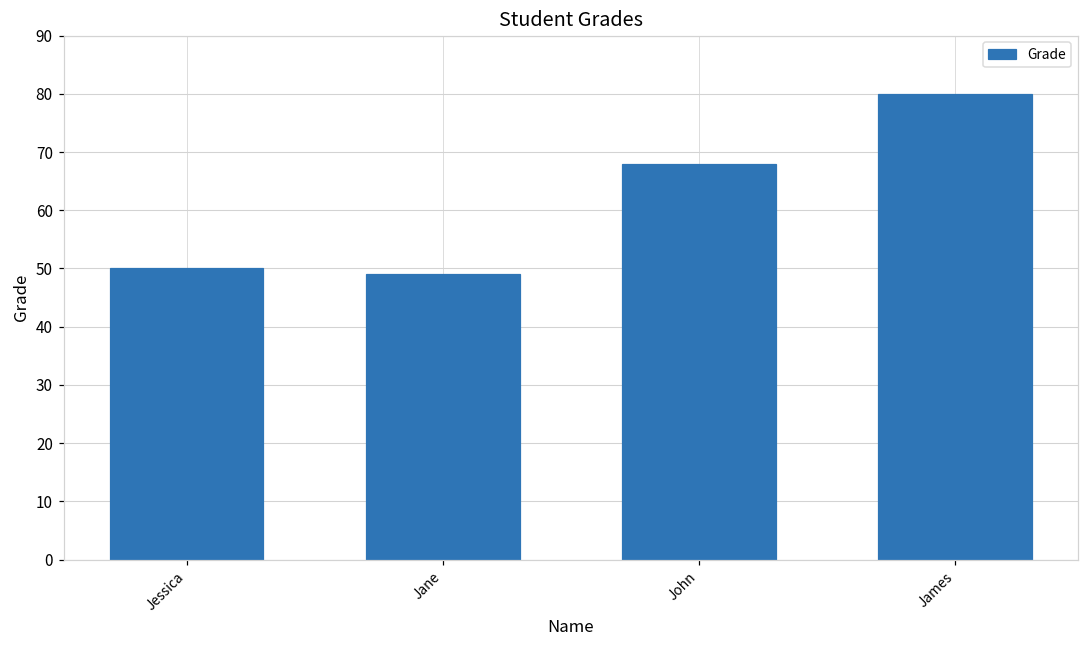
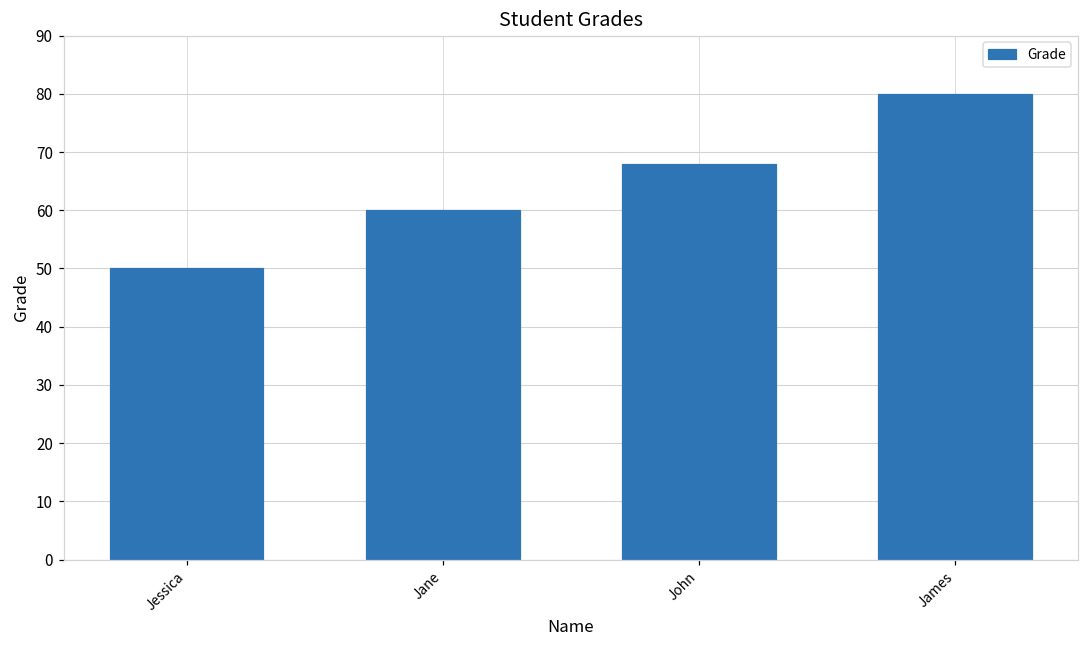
  {
    "Jessica": 50,
-   "Jane": 49,
+   "Jane": 60,
    "John": 68,
    "James": 80
  }
